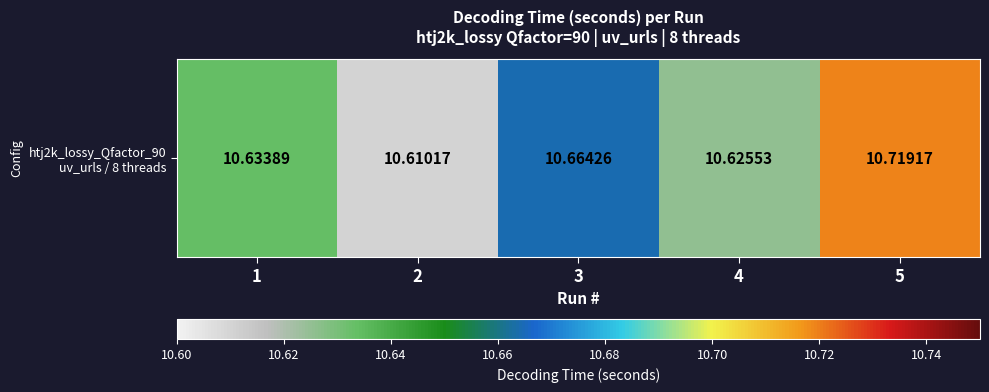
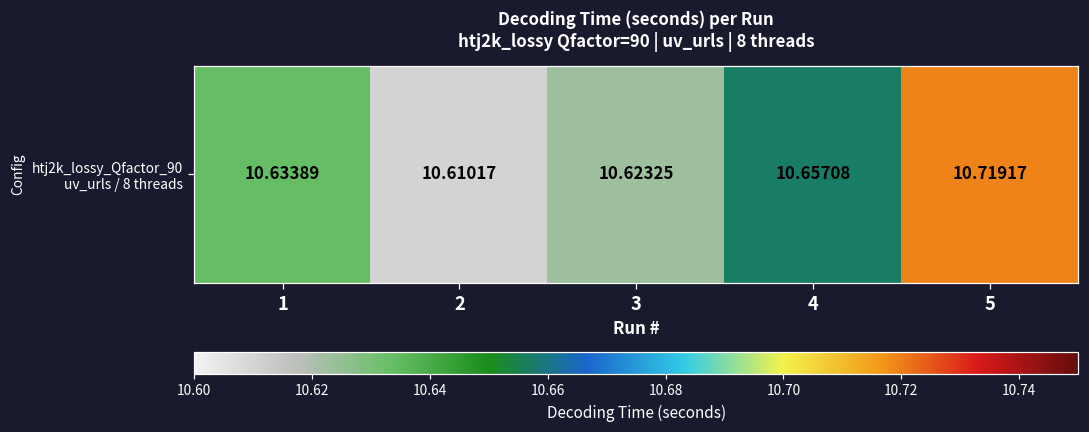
  {
    "htj2k_lossy_Qfactor_90 uv_urls / 8 threads": {
      "1": 10.63389,
      "2": 10.61017,
-     "3": 10.66426,
-     "4": 10.62553,
+     "3": 10.62325,
+     "4": 10.65708,
      "5": 10.71917
    }
  }
